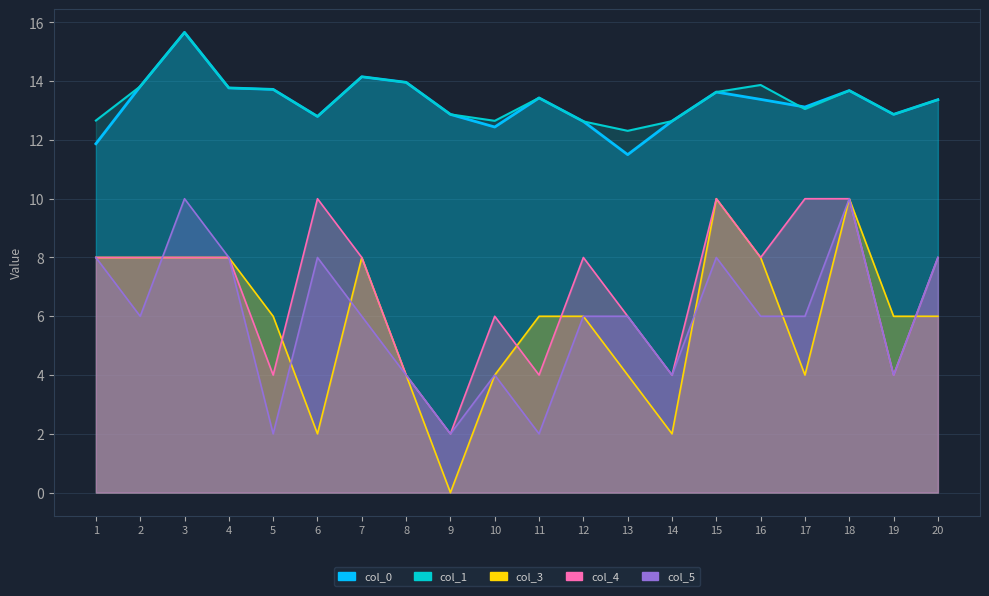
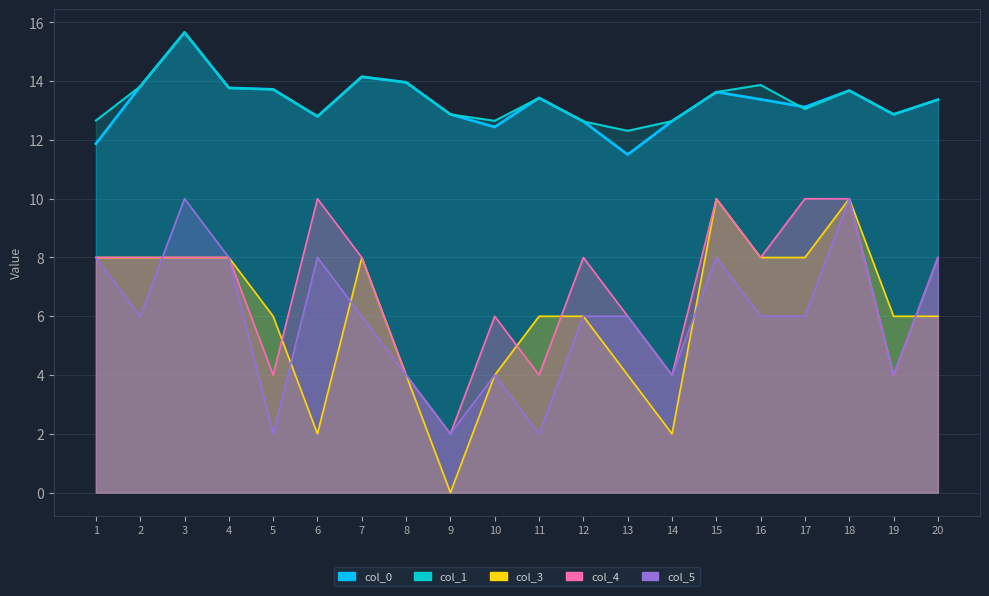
  {
    "col_3": {
      "5": 6.0,
      "6": 2.0,
      "9": 0.0,
      "11": 6.0,
      "13": 4.0,
      "14": 2.0,
-     "17": 4.0,
+     "17": 8.0,
      "19": 6.0,
      "20": 6.0
    }
  }
